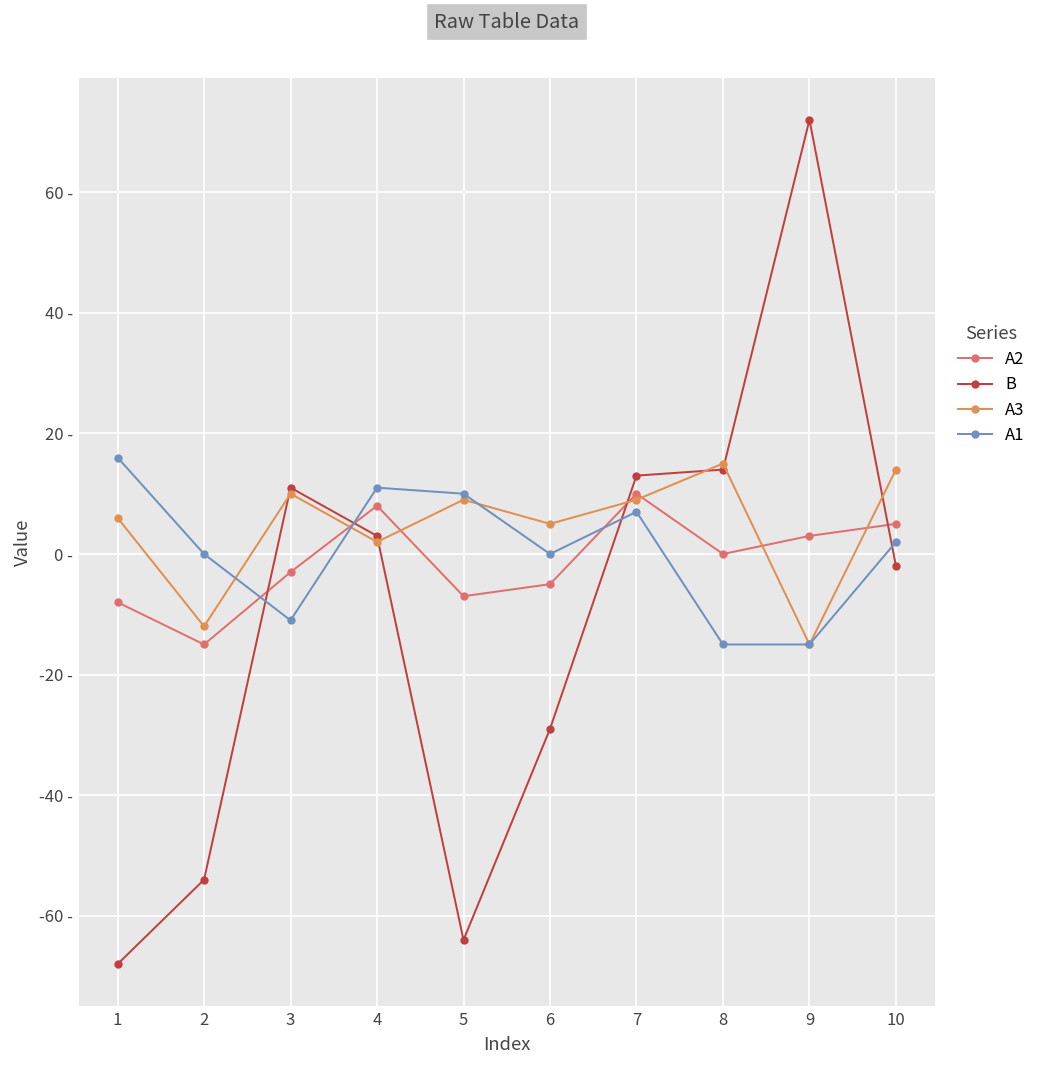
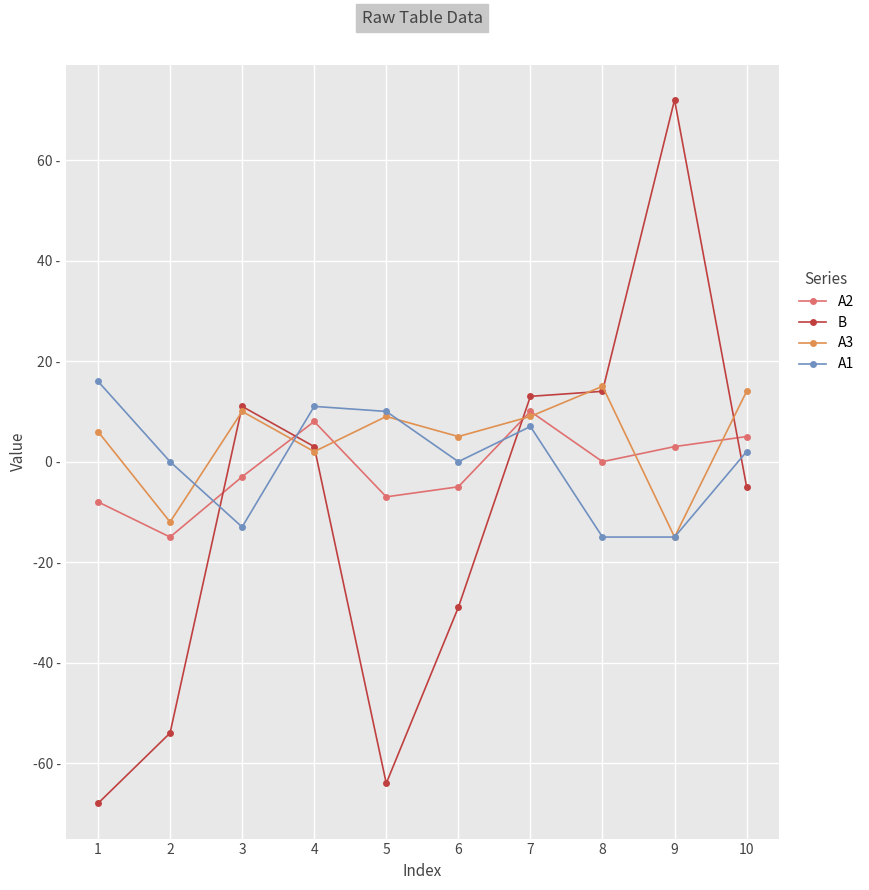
  {
    "B": {
      "1": "-68 -",
      "2": "-54 -",
      "3": "11 -",
      "4": "3 -",
      "5": "-64 -",
      "6": "-29 -",
      "7": "13 -",
      "8": "14 -",
      "9": "72 -",
-     "10": "-2 -"
+     "10": "-5 -"
    },
    "A1": {
      "1": "16 -",
      "2": "0 -",
-     "3": "-11 -",
+     "3": "-13 -",
      "4": "11 -",
      "5": "10 -",
      "6": "0 -",
      "7": "7 -",
      "8": "-15 -",
      "10": "2 -"
    }
  }
